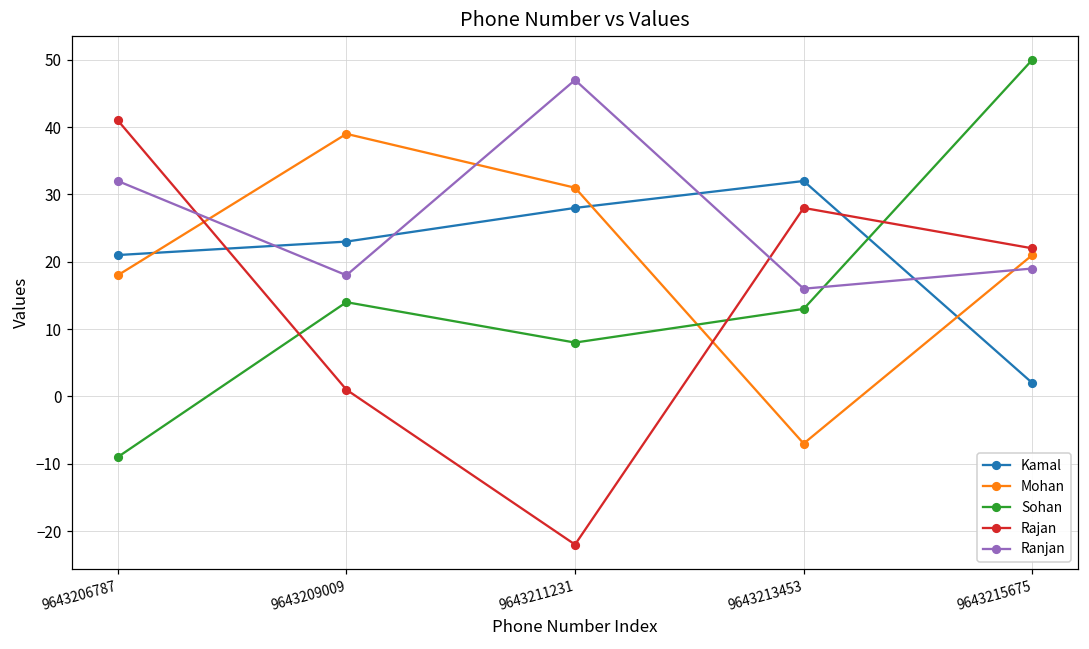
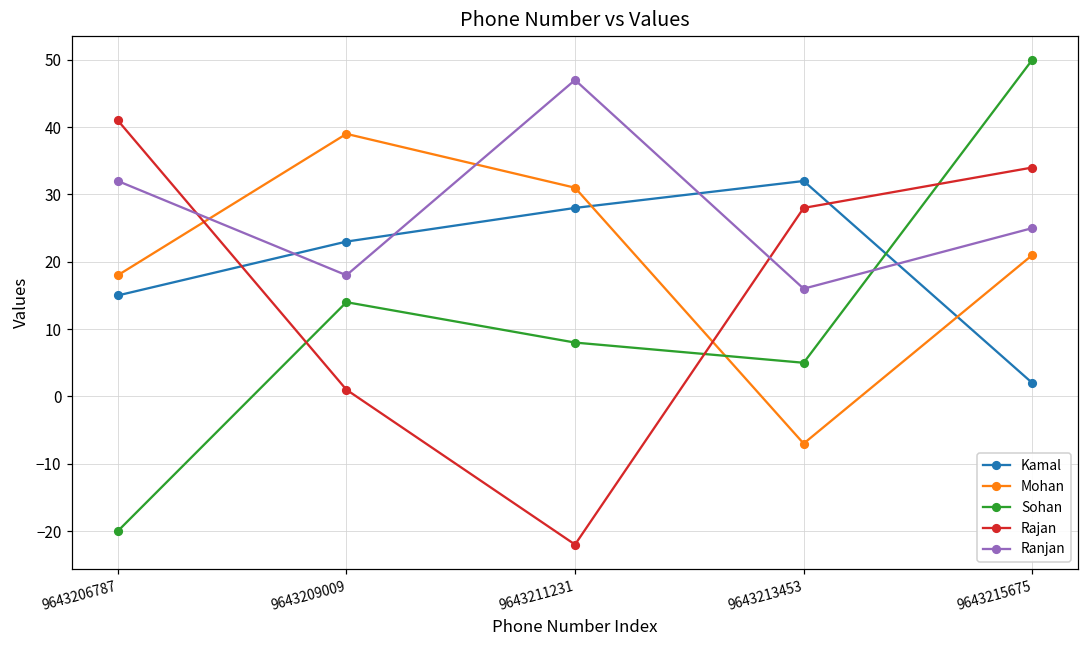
  {
    "Kamal": {
-     "9643206787": 21,
+     "9643206787": 15,
      "9643209009": 23,
      "9643211231": 28,
      "9643213453": 32,
      "9643215675": 2
    },
    "Mohan": {
      "9643206787": 18,
      "9643209009": 39,
      "9643211231": 31,
      "9643213453": -7,
      "9643215675": 21
    },
    "Sohan": {
-     "9643206787": -9,
+     "9643206787": -20,
      "9643209009": 14,
      "9643211231": 8,
-     "9643213453": 13,
+     "9643213453": 5,
      "9643215675": 50
    },
    "Rajan": {
      "9643206787": 41,
      "9643209009": 1,
      "9643211231": -22,
      "9643213453": 28,
-     "9643215675": 22
+     "9643215675": 34
    },
    "Ranjan": {
      "9643206787": 32,
      "9643209009": 18,
      "9643211231": 47,
      "9643213453": 16,
-     "9643215675": 19
+     "9643215675": 25
    }
  }
